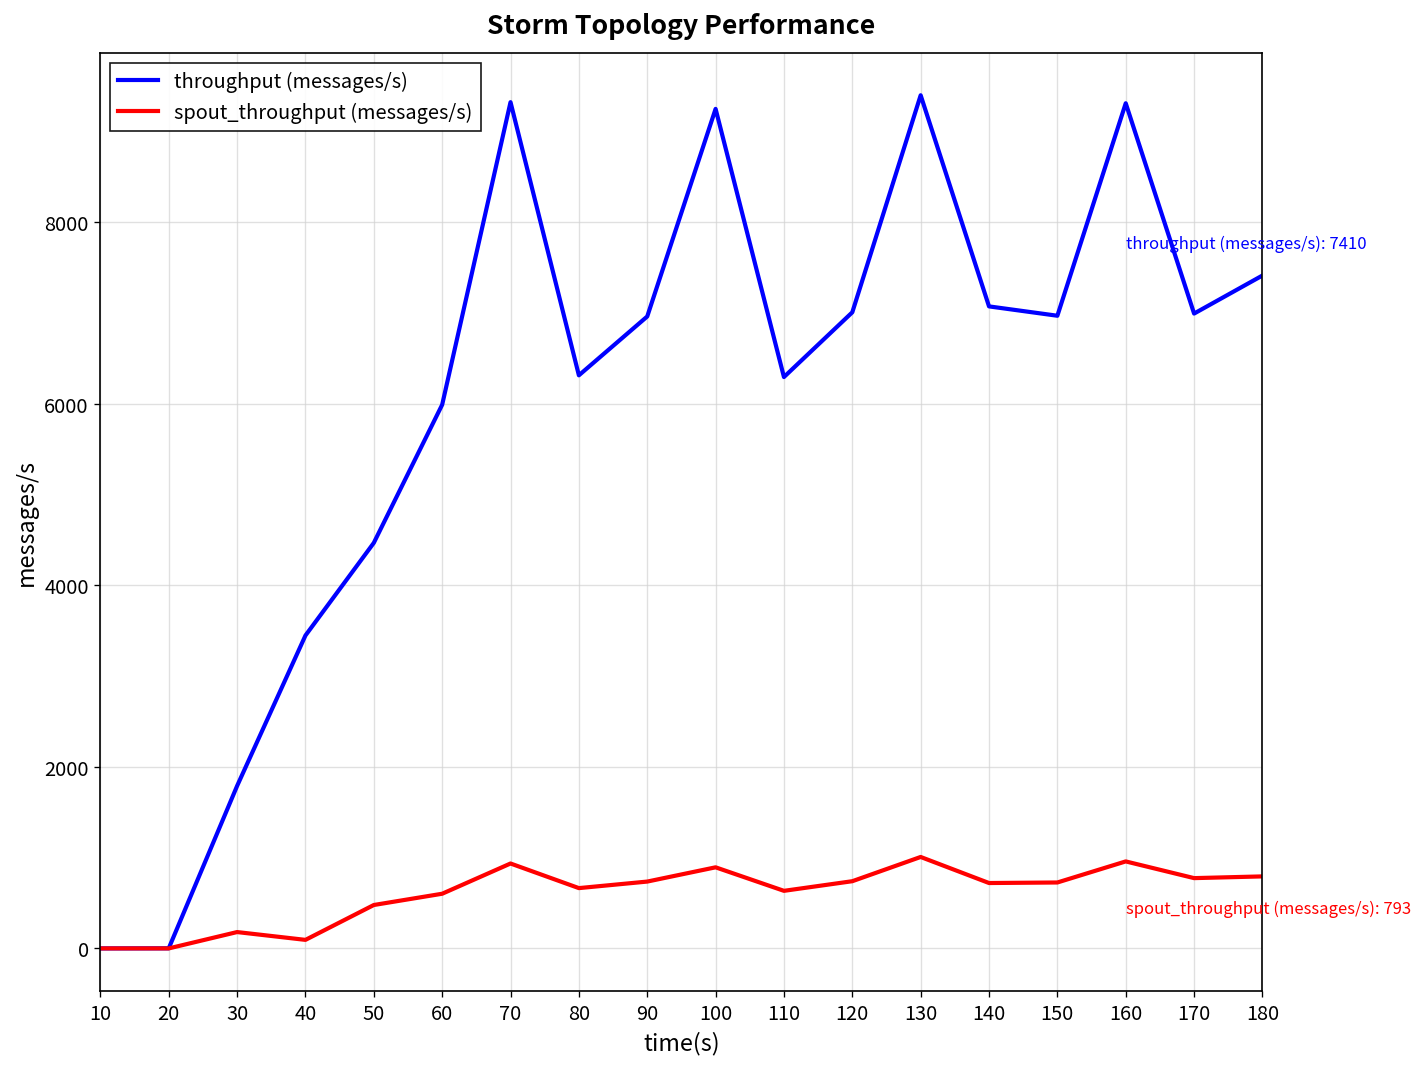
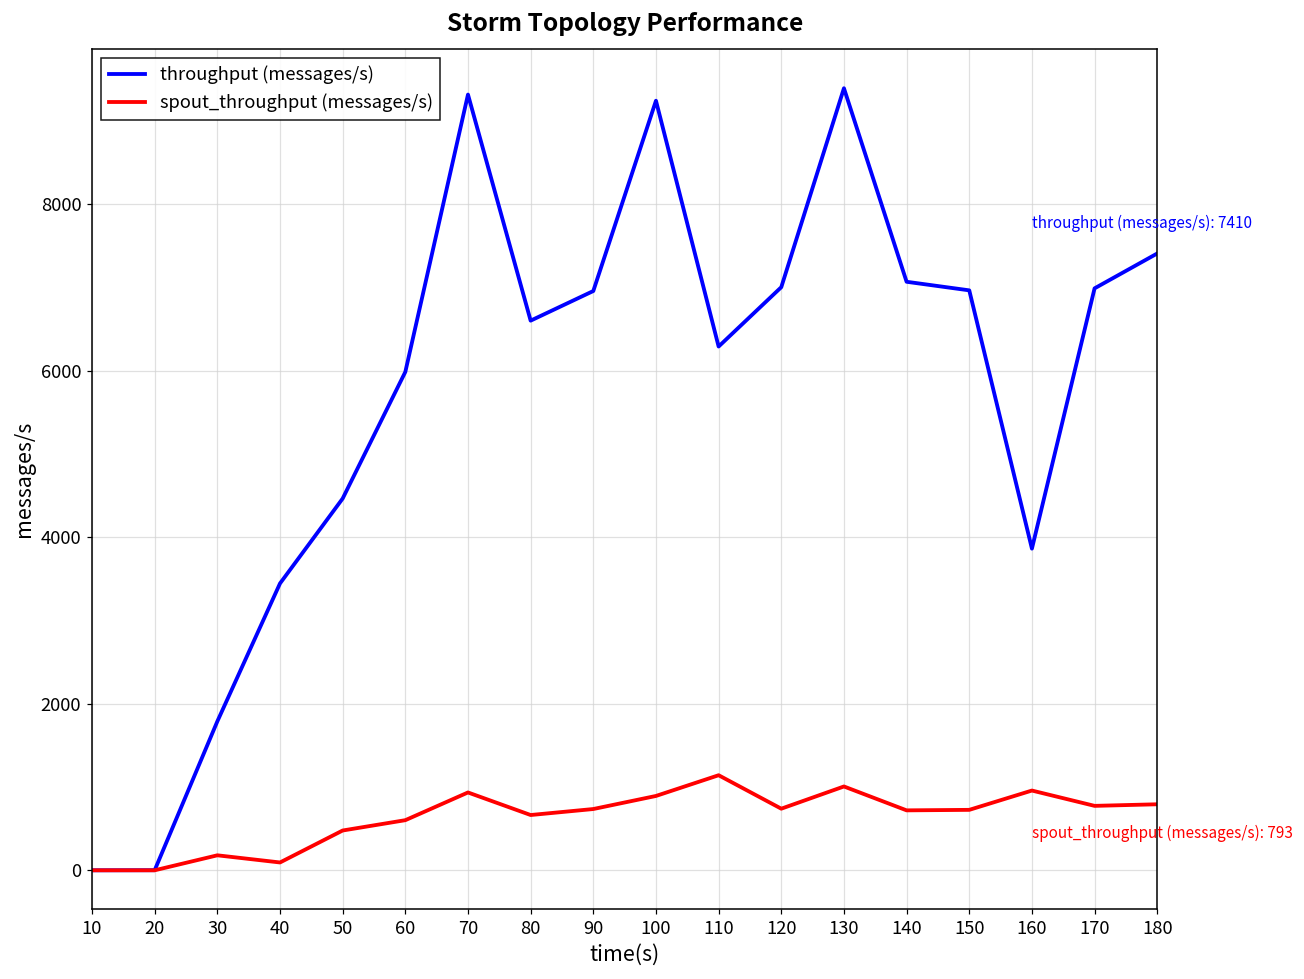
  {
    "throughput (messages/s)": {
      "30": 1800,
      "40": 3400,
      "50": 4500,
      "60": 6000,
      "70": 9300,
-     "80": 6300,
+     "80": 6600,
      "90": 7000,
      "100": 9200,
      "110": 6300,
      "120": 7000,
      "130": 9400,
      "140": 7100,
      "150": 7000,
-     "160": 9300,
+     "160": 3900,
      "170": 7000
    },
    "spout_throughput (messages/s)": {
      "30": 200,
      "40": 100,
      "50": 500,
      "60": 600,
      "70": 900,
      "80": 700,
      "90": 700,
      "100": 900,
-     "110": 600,
+     "110": 1100,
      "120": 700,
      "130": 1000,
      "140": 700,
      "150": 700,
      "160": 1000
    }
  }
